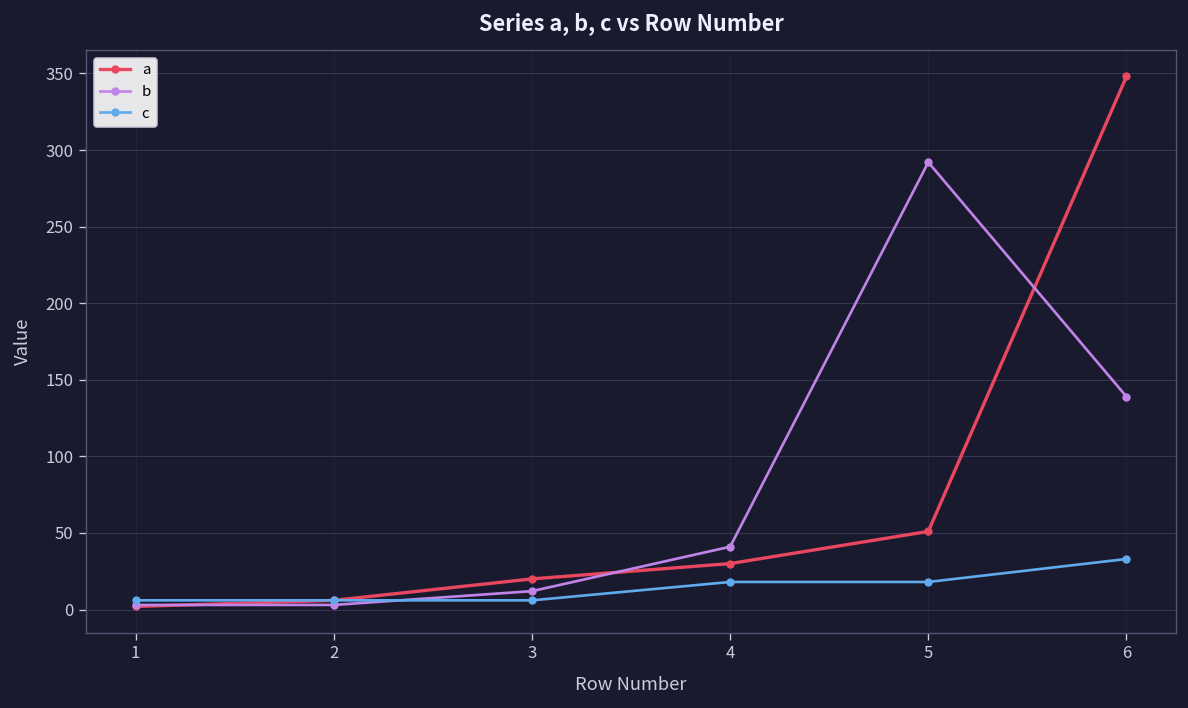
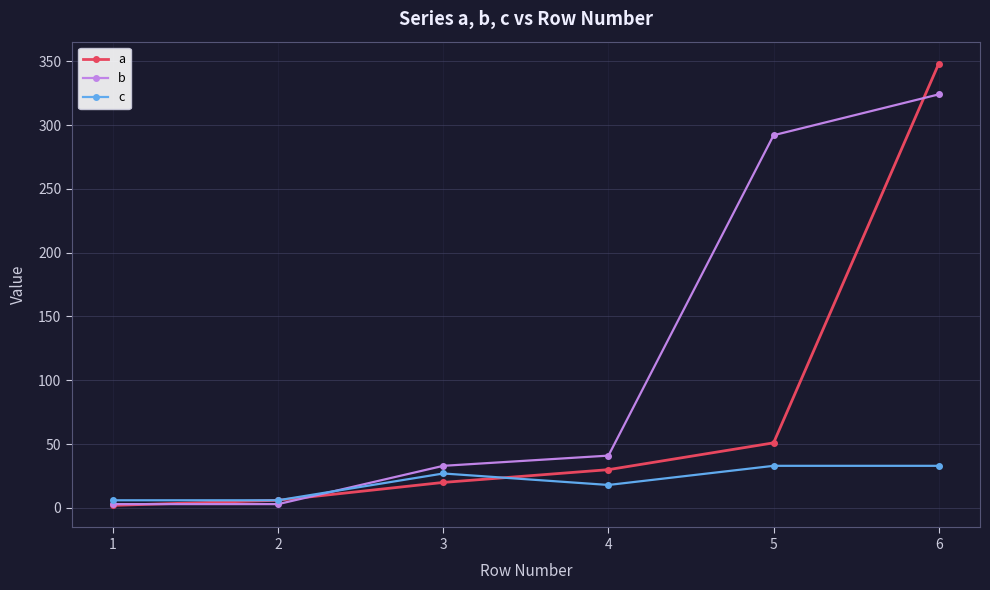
  {
    "a": {
      "3": 20,
      "4": 30,
      "5": 51,
      "6": 348
    },
    "b": {
      "2": 3,
-     "3": 12,
+     "3": 33,
      "4": 41,
      "5": 292,
-     "6": 139
+     "6": 324
    },
    "c": {
      "1": 6,
-     "3": 6,
+     "3": 27,
      "4": 18,
-     "5": 18,
+     "5": 33,
      "6": 33
    }
  }
